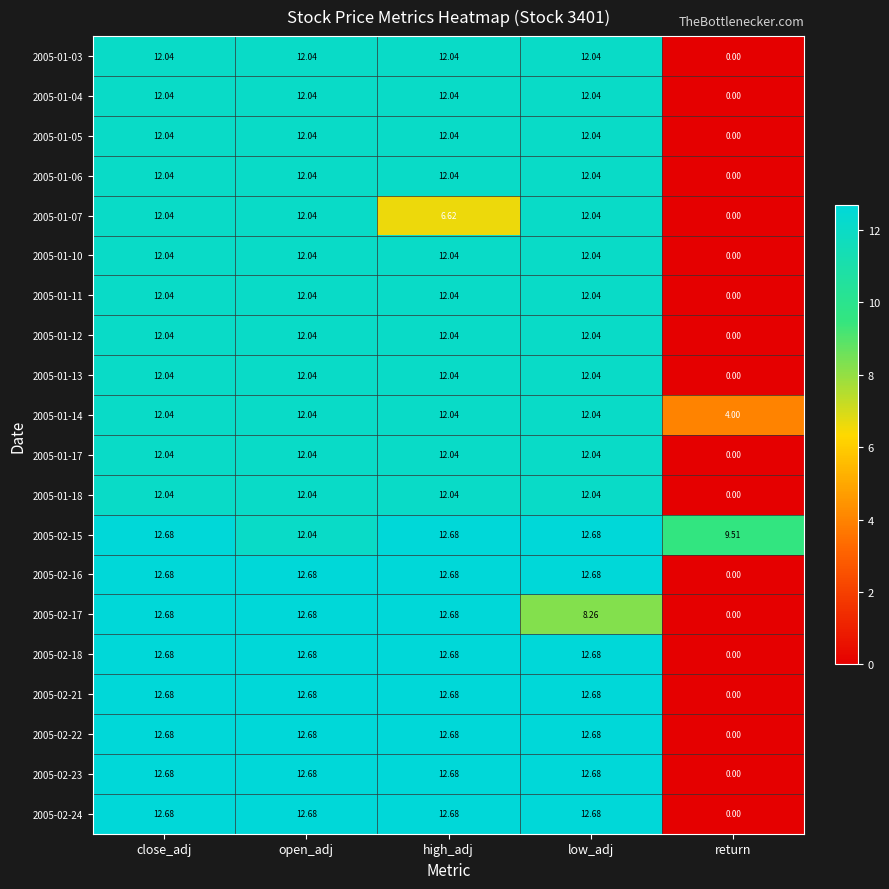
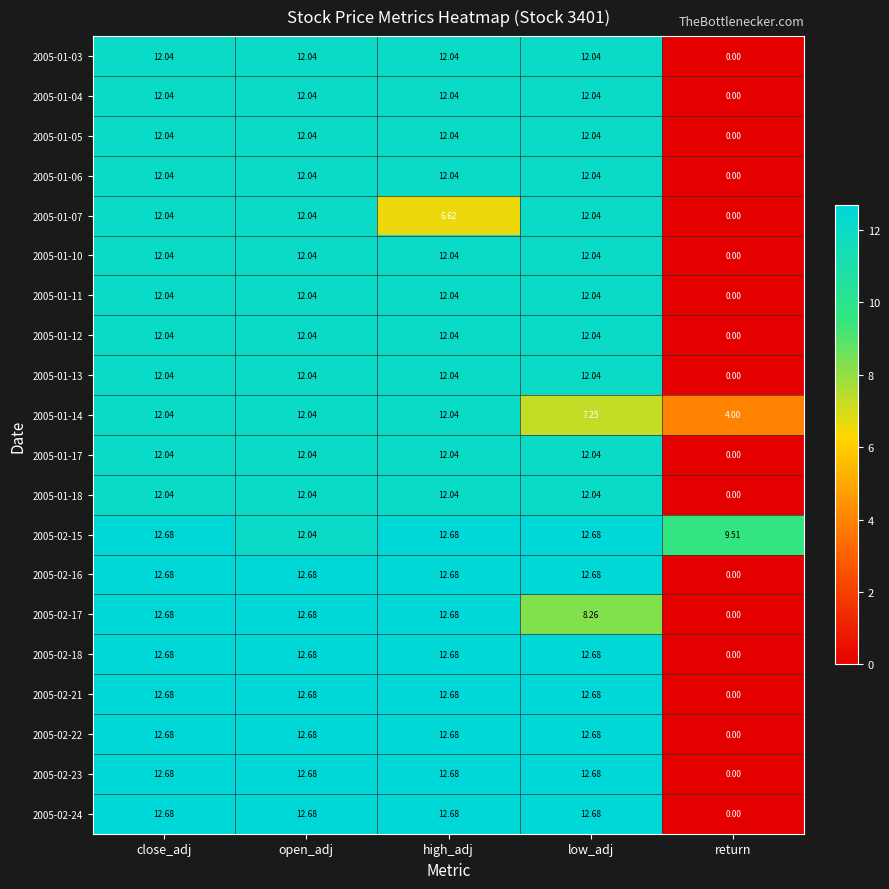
  {
    "2005-01-03": {
      "close_adj": 12.04,
      "open_adj": 12.04,
      "high_adj": 12.04,
      "low_adj": 12.04,
      "return": 0.00
    },
    "2005-01-04": {
      "close_adj": 12.04,
      "open_adj": 12.04,
      "high_adj": 12.04,
      "low_adj": 12.04,
      "return": 0.00
    },
    "2005-01-05": {
      "close_adj": 12.04,
      "open_adj": 12.04,
      "high_adj": 12.04,
      "low_adj": 12.04,
      "return": 0.00
    },
    "2005-01-06": {
      "close_adj": 12.04,
      "open_adj": 12.04,
      "high_adj": 12.04,
      "low_adj": 12.04,
      "return": 0.00
    },
    "2005-01-07": {
      "close_adj": 12.04,
      "open_adj": 12.04,
      "high_adj": 6.62,
      "low_adj": 12.04,
      "return": 0.00
    },
    "2005-01-10": {
      "close_adj": 12.04,
      "open_adj": 12.04,
      "high_adj": 12.04,
      "low_adj": 12.04,
      "return": 0.00
    },
    "2005-01-11": {
      "close_adj": 12.04,
      "open_adj": 12.04,
      "high_adj": 12.04,
      "low_adj": 12.04,
      "return": 0.00
    },
    "2005-01-12": {
      "close_adj": 12.04,
      "open_adj": 12.04,
      "high_adj": 12.04,
      "low_adj": 12.04,
      "return": 0.00
    },
    "2005-01-13": {
      "close_adj": 12.04,
      "open_adj": 12.04,
      "high_adj": 12.04,
      "low_adj": 12.04,
      "return": 0.00
    },
    "2005-01-14": {
      "close_adj": 12.04,
      "open_adj": 12.04,
      "high_adj": 12.04,
-     "low_adj": 12.04,
+     "low_adj": 7.25,
      "return": 4.00
    },
    "2005-01-17": {
      "close_adj": 12.04,
      "open_adj": 12.04,
      "high_adj": 12.04,
      "low_adj": 12.04,
      "return": 0.00
    },
    "2005-01-18": {
      "close_adj": 12.04,
      "open_adj": 12.04,
      "high_adj": 12.04,
      "low_adj": 12.04,
      "return": 0.00
    },
    "2005-02-15": {
      "close_adj": 12.68,
      "open_adj": 12.04,
      "high_adj": 12.68,
      "low_adj": 12.68,
      "return": 9.51
    },
    "2005-02-16": {
      "close_adj": 12.68,
      "open_adj": 12.68,
      "high_adj": 12.68,
      "low_adj": 12.68,
      "return": 0.00
    },
    "2005-02-17": {
      "close_adj": 12.68,
      "open_adj": 12.68,
      "high_adj": 12.68,
      "low_adj": 8.26,
      "return": 0.00
    },
    "2005-02-18": {
      "close_adj": 12.68,
      "open_adj": 12.68,
      "high_adj": 12.68,
      "low_adj": 12.68,
      "return": 0.00
    },
    "2005-02-21": {
      "close_adj": 12.68,
      "open_adj": 12.68,
      "high_adj": 12.68,
      "low_adj": 12.68,
      "return": 0.00
    },
    "2005-02-22": {
      "close_adj": 12.68,
      "open_adj": 12.68,
      "high_adj": 12.68,
      "low_adj": 12.68,
      "return": 0.00
    },
    "2005-02-23": {
      "close_adj": 12.68,
      "open_adj": 12.68,
      "high_adj": 12.68,
      "low_adj": 12.68,
      "return": 0.00
    },
    "2005-02-24": {
      "close_adj": 12.68,
      "open_adj": 12.68,
      "high_adj": 12.68,
      "low_adj": 12.68,
      "return": 0.00
    }
  }
